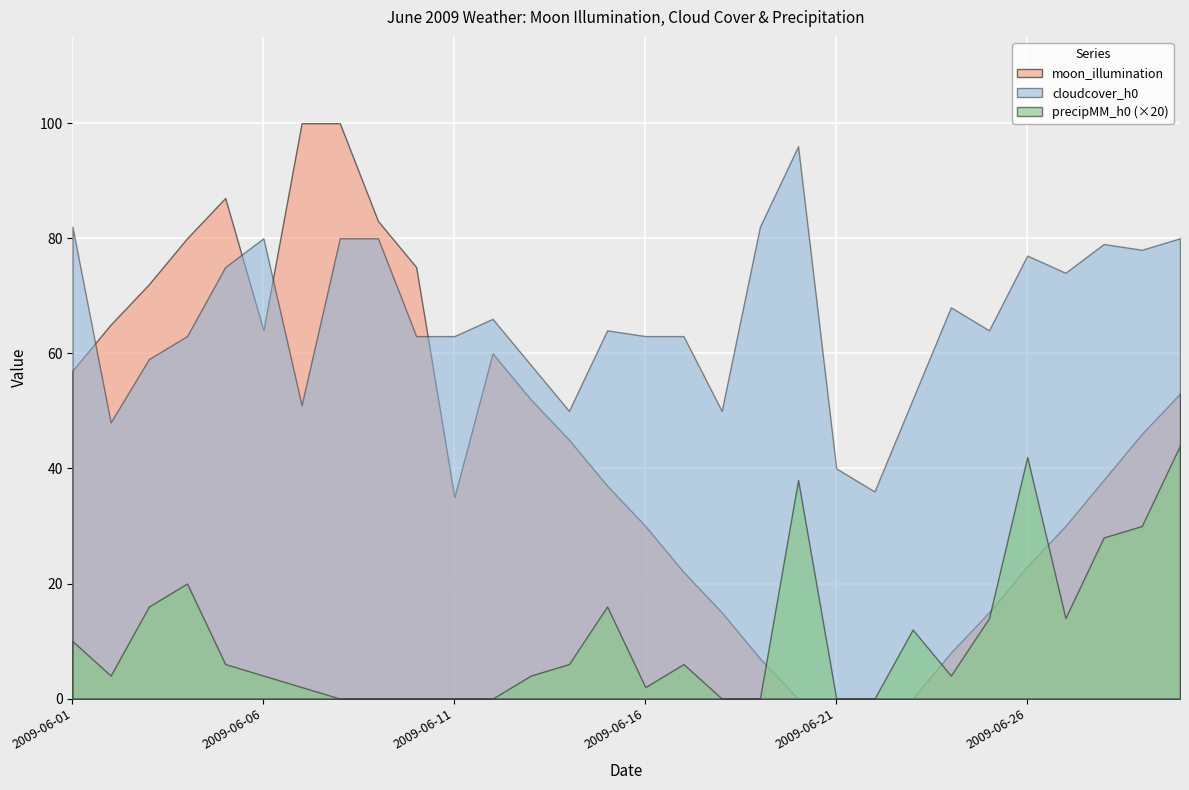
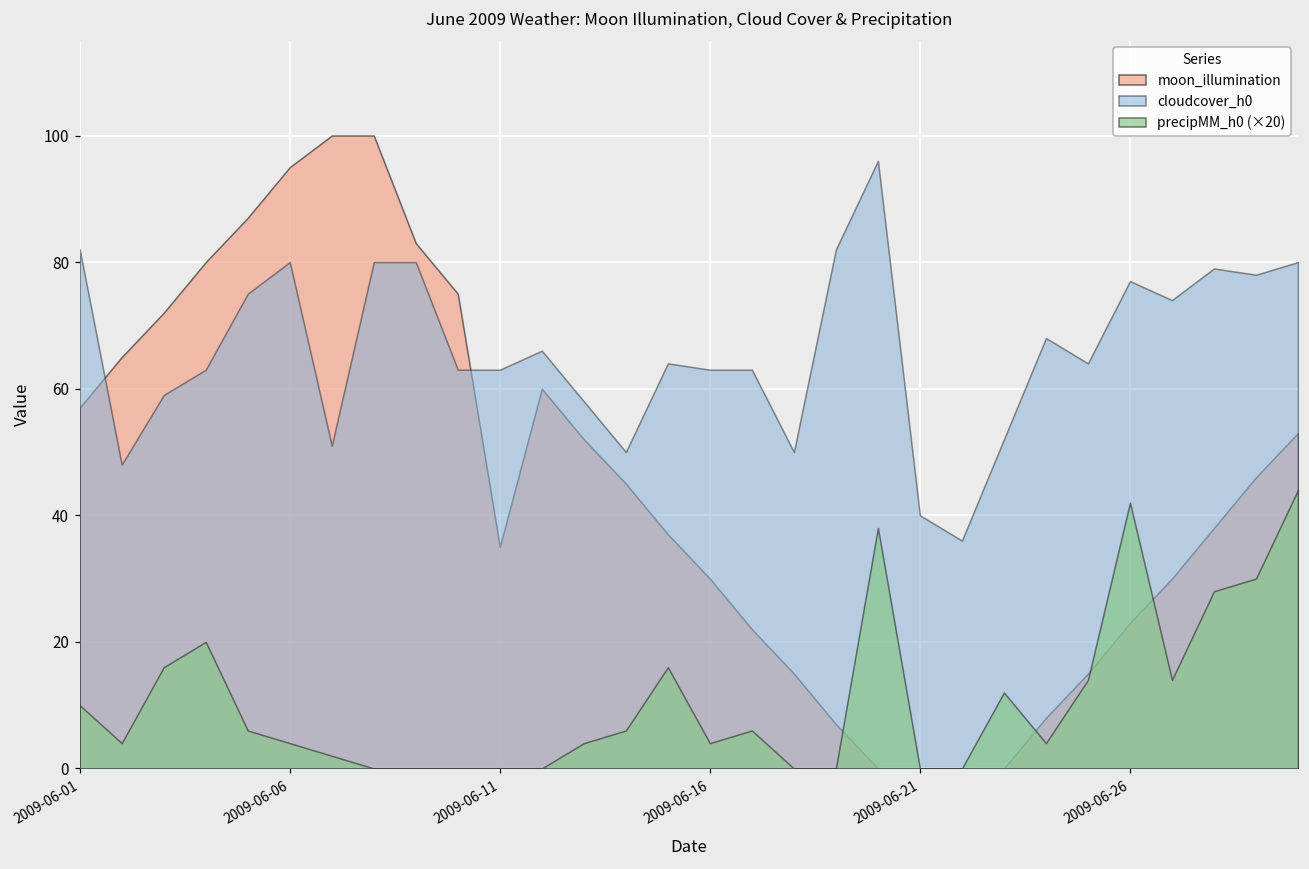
  {
    "moon_illumination": {
      "2009-06-01": 57,
-     "2009-06-06": 64,
+     "2009-06-06": 95,
      "2009-06-11": 35,
      "2009-06-16": 30,
      "2009-06-26": 23
    },
    "cloudcover_h0": {
      "2009-06-01": 82,
      "2009-06-06": 80,
      "2009-06-11": 63,
      "2009-06-16": 63,
      "2009-06-21": 40,
      "2009-06-26": 77
    },
    "precipMM_h0 (×20)": {
      "2009-06-01": 10,
      "2009-06-06": 4,
      "2009-06-11": 0,
-     "2009-06-16": 2,
+     "2009-06-16": 4,
      "2009-06-26": 42
    }
  }
